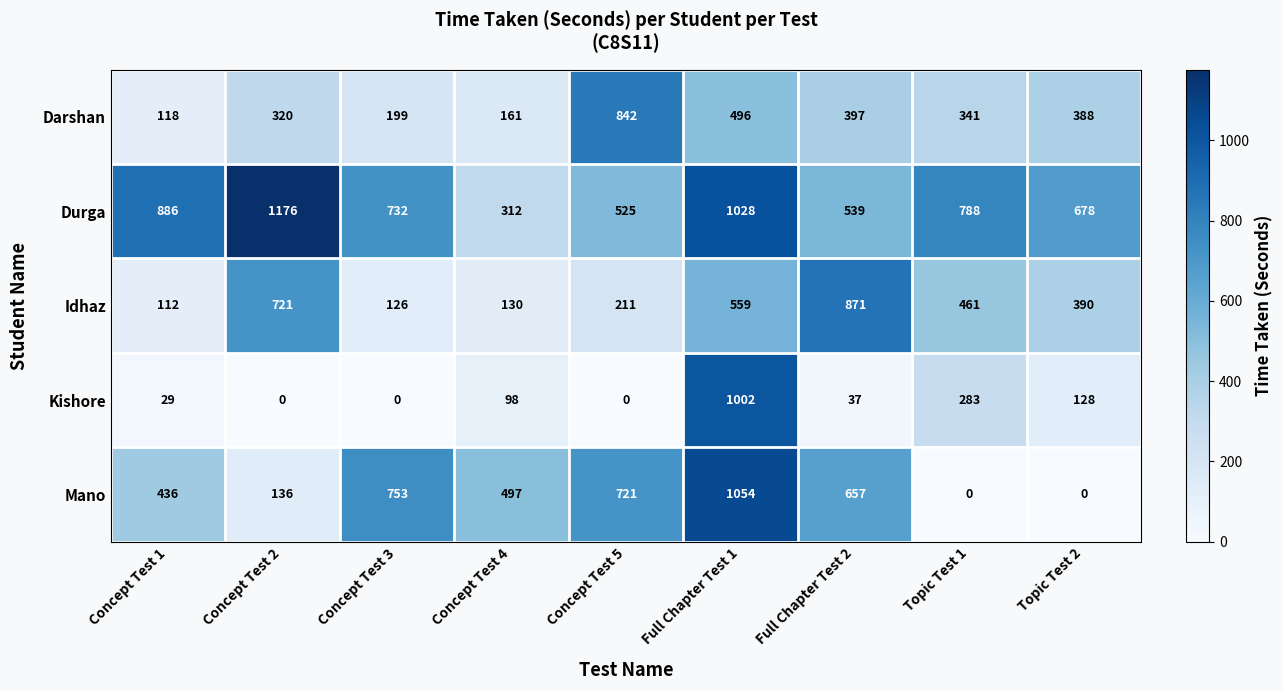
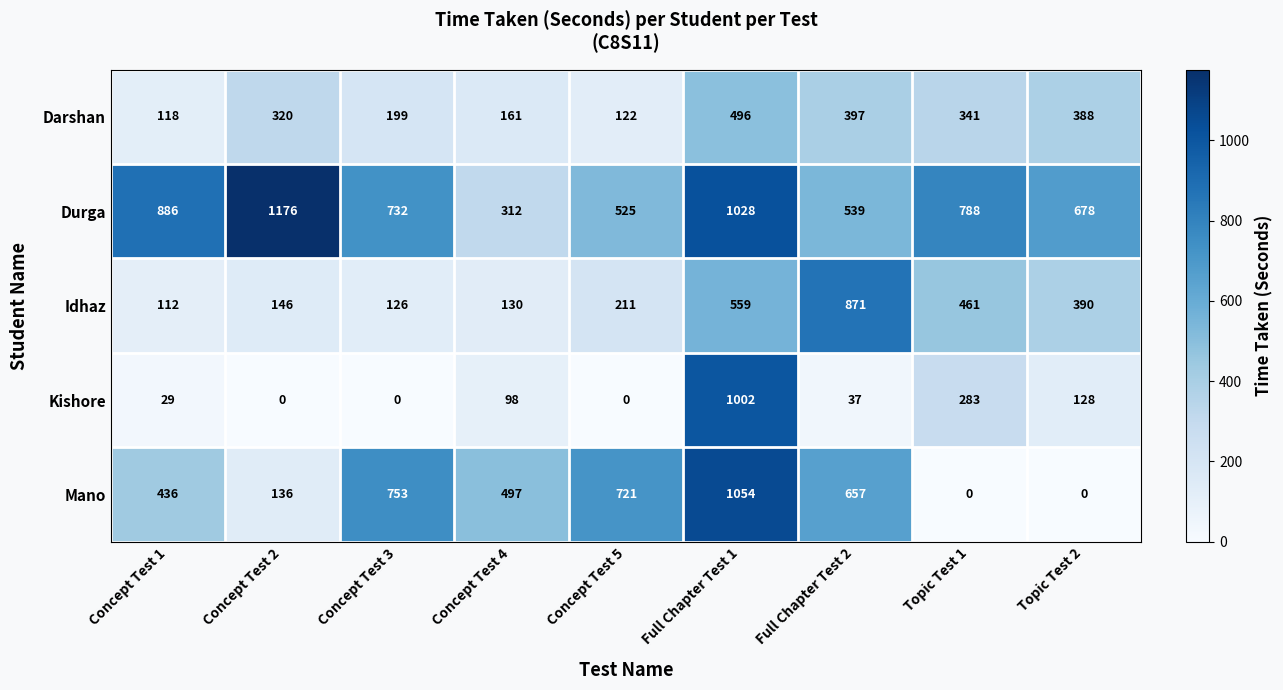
  {
    "Darshan": {
      "Concept Test 1": 118,
      "Concept Test 2": 320,
      "Concept Test 3": 199,
      "Concept Test 4": 161,
-     "Concept Test 5": 842,
+     "Concept Test 5": 122,
      "Full Chapter Test 1": 496,
      "Full Chapter Test 2": 397,
      "Topic Test 1": 341,
      "Topic Test 2": 388
    },
    "Durga": {
      "Concept Test 1": 886,
      "Concept Test 2": 1176,
      "Concept Test 3": 732,
      "Concept Test 4": 312,
      "Concept Test 5": 525,
      "Full Chapter Test 1": 1028,
      "Full Chapter Test 2": 539,
      "Topic Test 1": 788,
      "Topic Test 2": 678
    },
    "Idhaz": {
      "Concept Test 1": 112,
-     "Concept Test 2": 721,
+     "Concept Test 2": 146,
      "Concept Test 3": 126,
      "Concept Test 4": 130,
      "Concept Test 5": 211,
      "Full Chapter Test 1": 559,
      "Full Chapter Test 2": 871,
      "Topic Test 1": 461,
      "Topic Test 2": 390
    },
    "Kishore": {
      "Concept Test 1": 29,
      "Concept Test 2": 0,
      "Concept Test 3": 0,
      "Concept Test 4": 98,
      "Concept Test 5": 0,
      "Full Chapter Test 1": 1002,
      "Full Chapter Test 2": 37,
      "Topic Test 1": 283,
      "Topic Test 2": 128
    },
    "Mano": {
      "Concept Test 1": 436,
      "Concept Test 2": 136,
      "Concept Test 3": 753,
      "Concept Test 4": 497,
      "Concept Test 5": 721,
      "Full Chapter Test 1": 1054,
      "Full Chapter Test 2": 657,
      "Topic Test 1": 0,
      "Topic Test 2": 0
    }
  }
